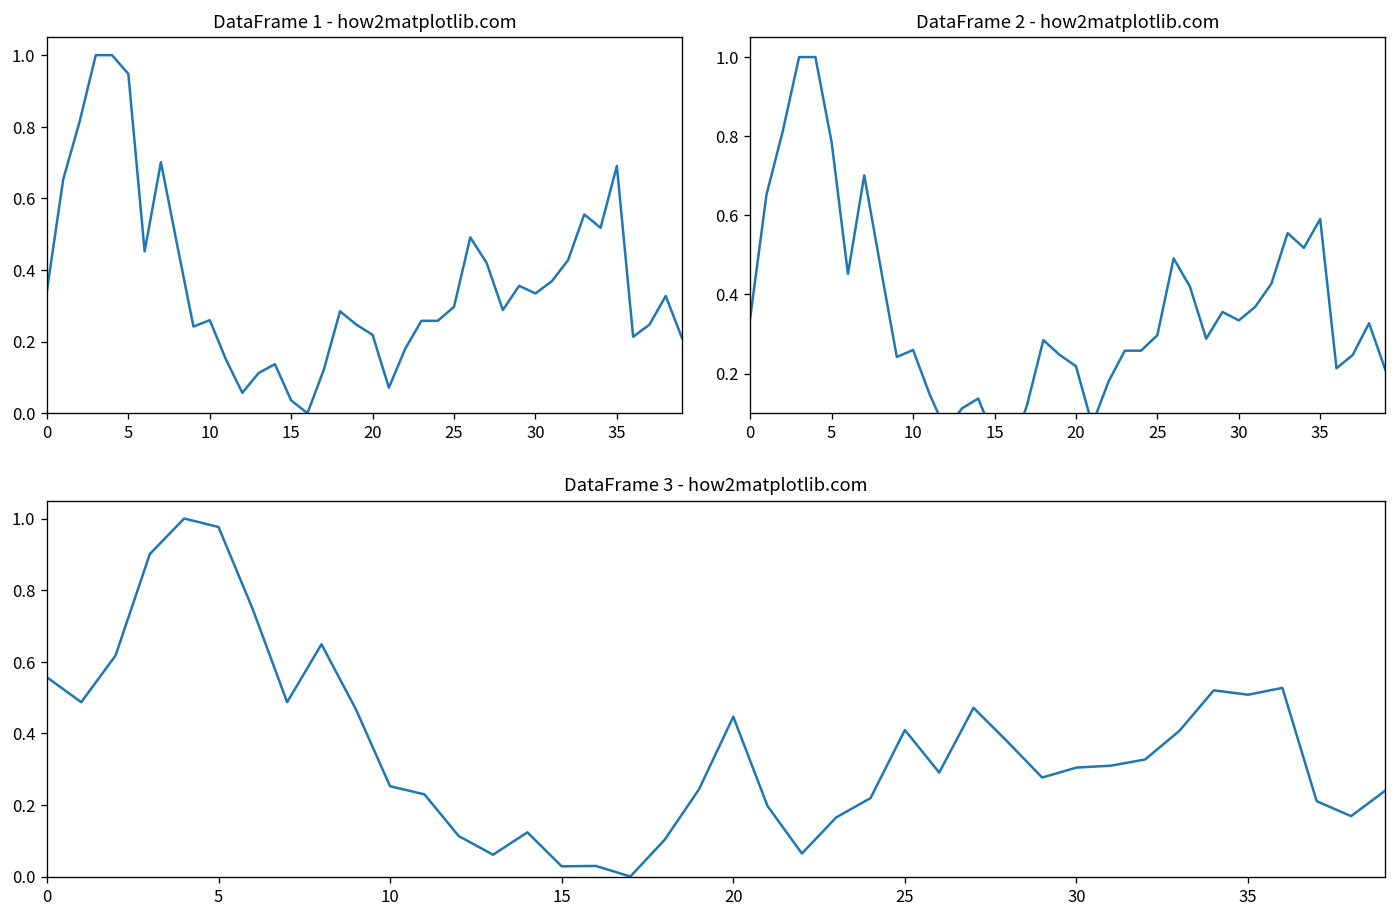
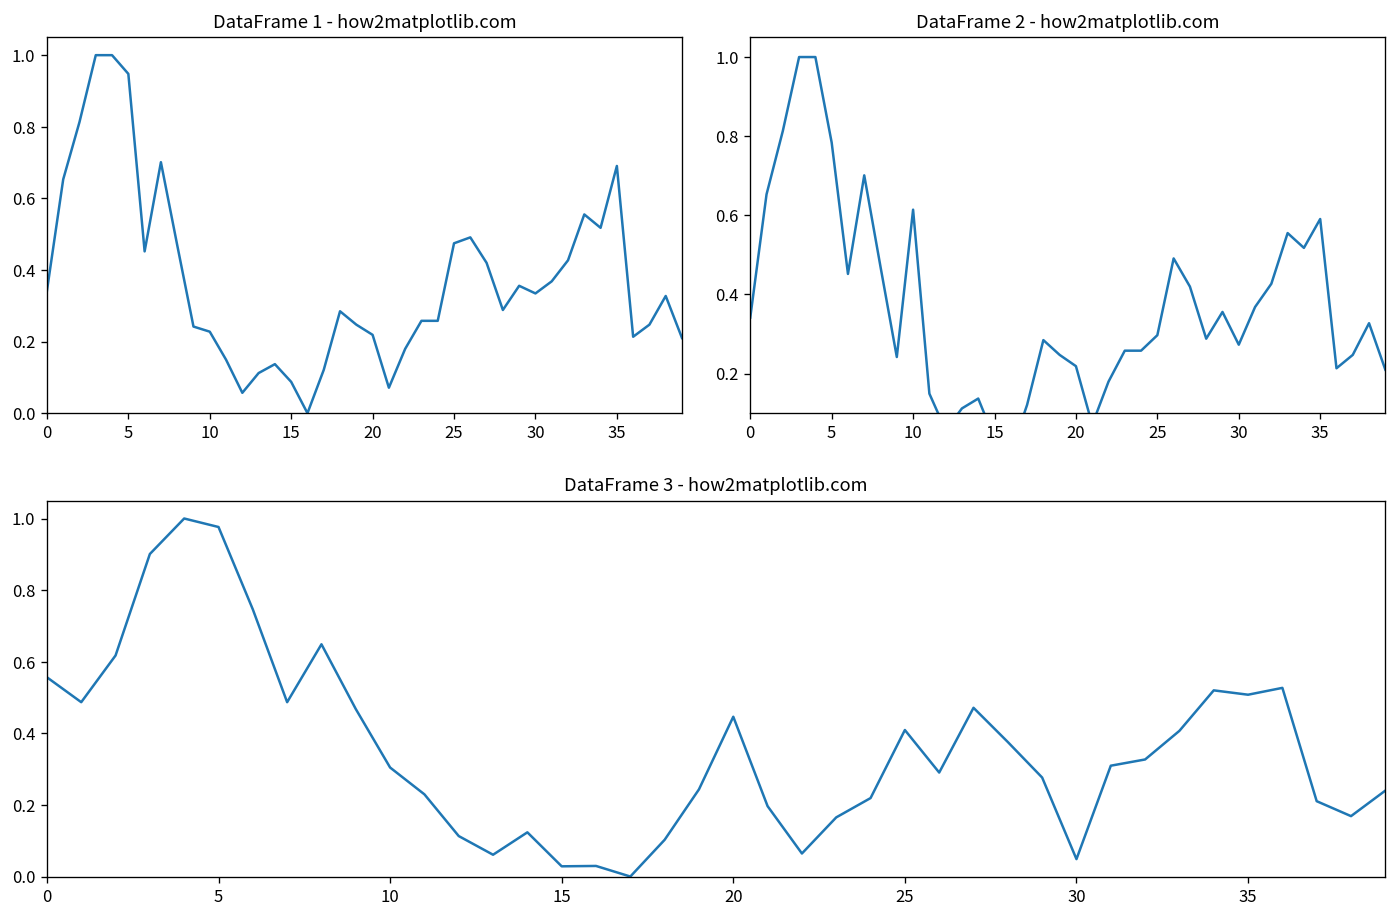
  {
    "DataFrame 1 - how2matplotlib.com": {
      "0": 0.34,
      "5": 0.95,
-     "10": 0.26,
-     "15": 0.04,
+     "10": 0.23,
+     "15": 0.09,
      "20": 0.22,
-     "25": 0.30,
+     "25": 0.47,
      "30": 0.33,
      "35": 0.69
    },
    "DataFrame 2 - how2matplotlib.com": {
      "0": 0.34,
      "5": 0.78,
-     "10": 0.26,
+     "10": 0.61,
      "20": 0.22,
      "25": 0.30,
-     "30": 0.33,
+     "30": 0.27,
      "35": 0.59
    },
    "DataFrame 3 - how2matplotlib.com": {
      "0": 0.56,
      "5": 0.98,
-     "10": 0.25,
+     "10": 0.30,
      "15": 0.03,
      "20": 0.45,
      "25": 0.41,
-     "30": 0.30,
+     "30": 0.05,
      "35": 0.51
    }
  }
